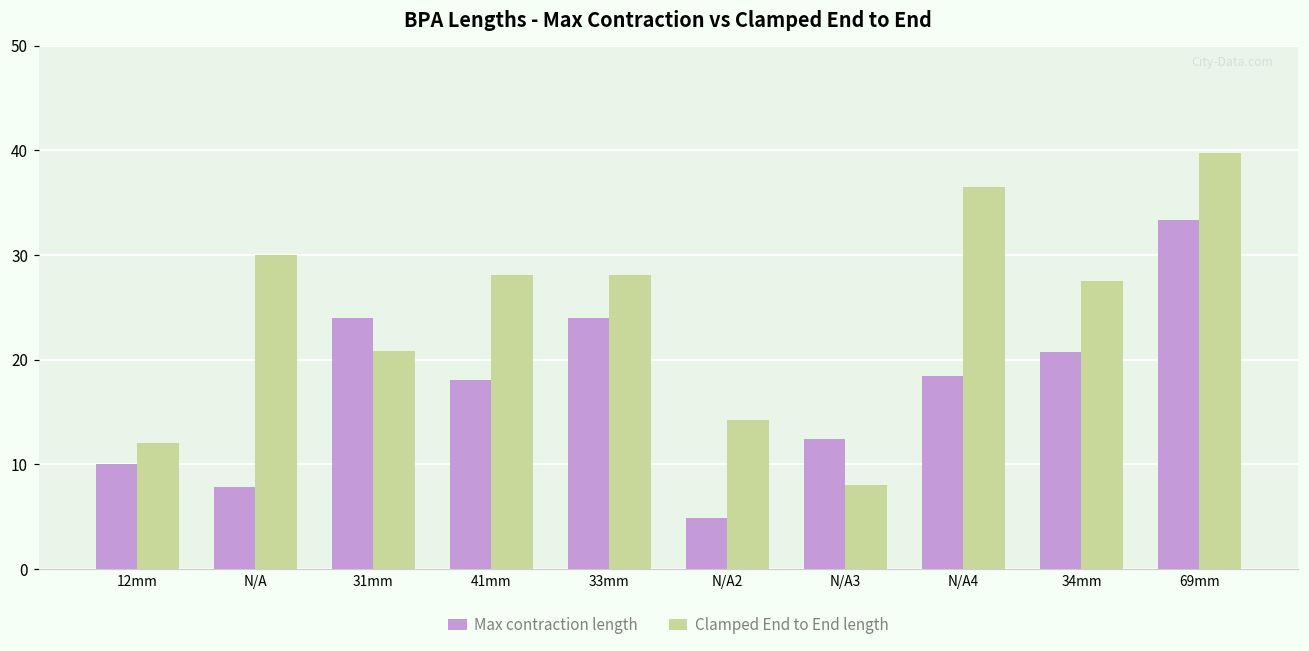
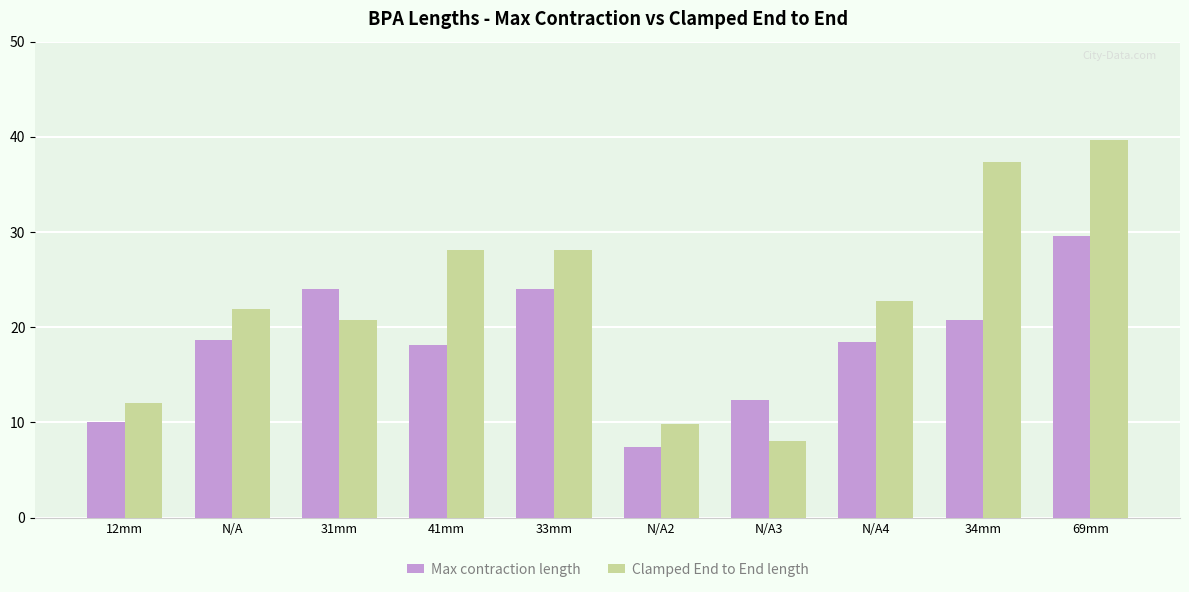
  {
    "Max contraction length": {
      "12mm": 10,
-     "N/A": 8,
+     "N/A": 19,
      "31mm": 24,
      "41mm": 18,
      "33mm": 24,
-     "N/A2": 5,
+     "N/A2": 7,
      "N/A3": 12,
      "N/A4": 18,
      "34mm": 21,
-     "69mm": 33
+     "69mm": 30
    },
    "Clamped End to End length": {
      "12mm": 12,
-     "N/A": 30,
+     "N/A": 22,
      "31mm": 21,
      "41mm": 28,
      "33mm": 28,
-     "N/A2": 14,
+     "N/A2": 10,
      "N/A3": 8,
-     "N/A4": 37,
-     "34mm": 28,
+     "N/A4": 23,
+     "34mm": 37,
      "69mm": 40
    }
  }
